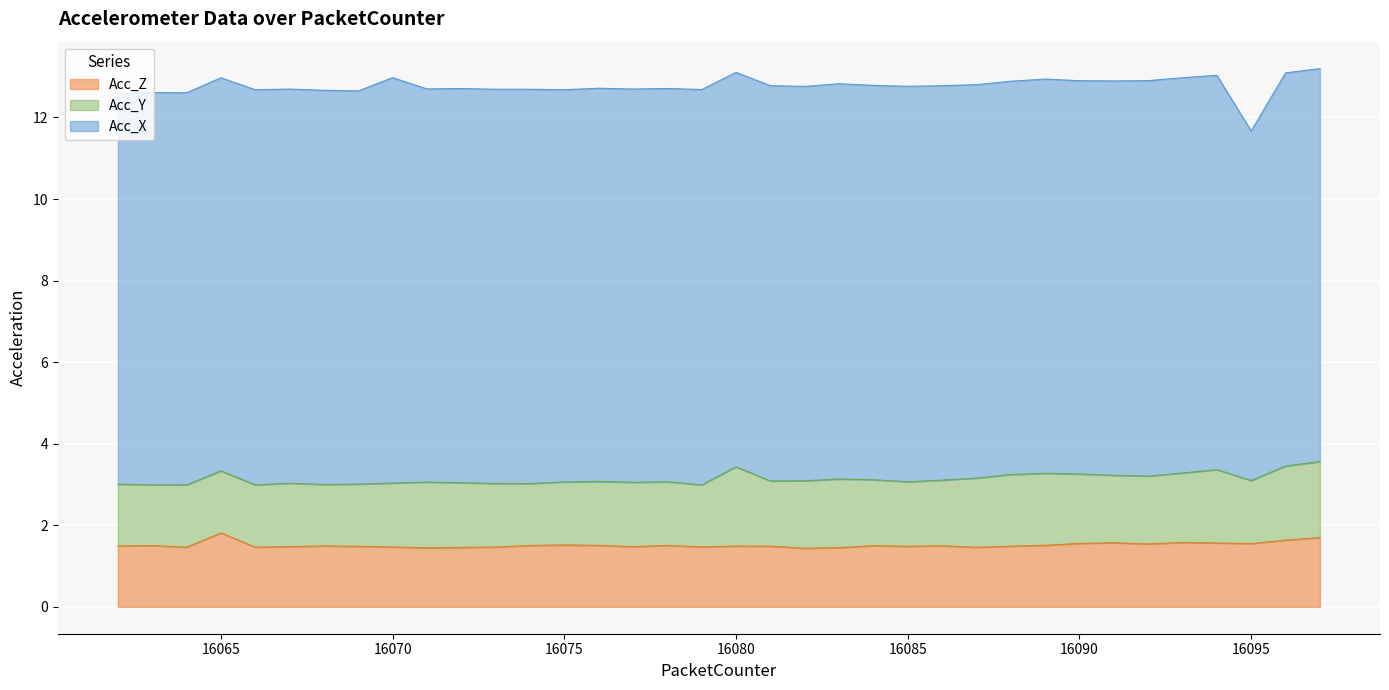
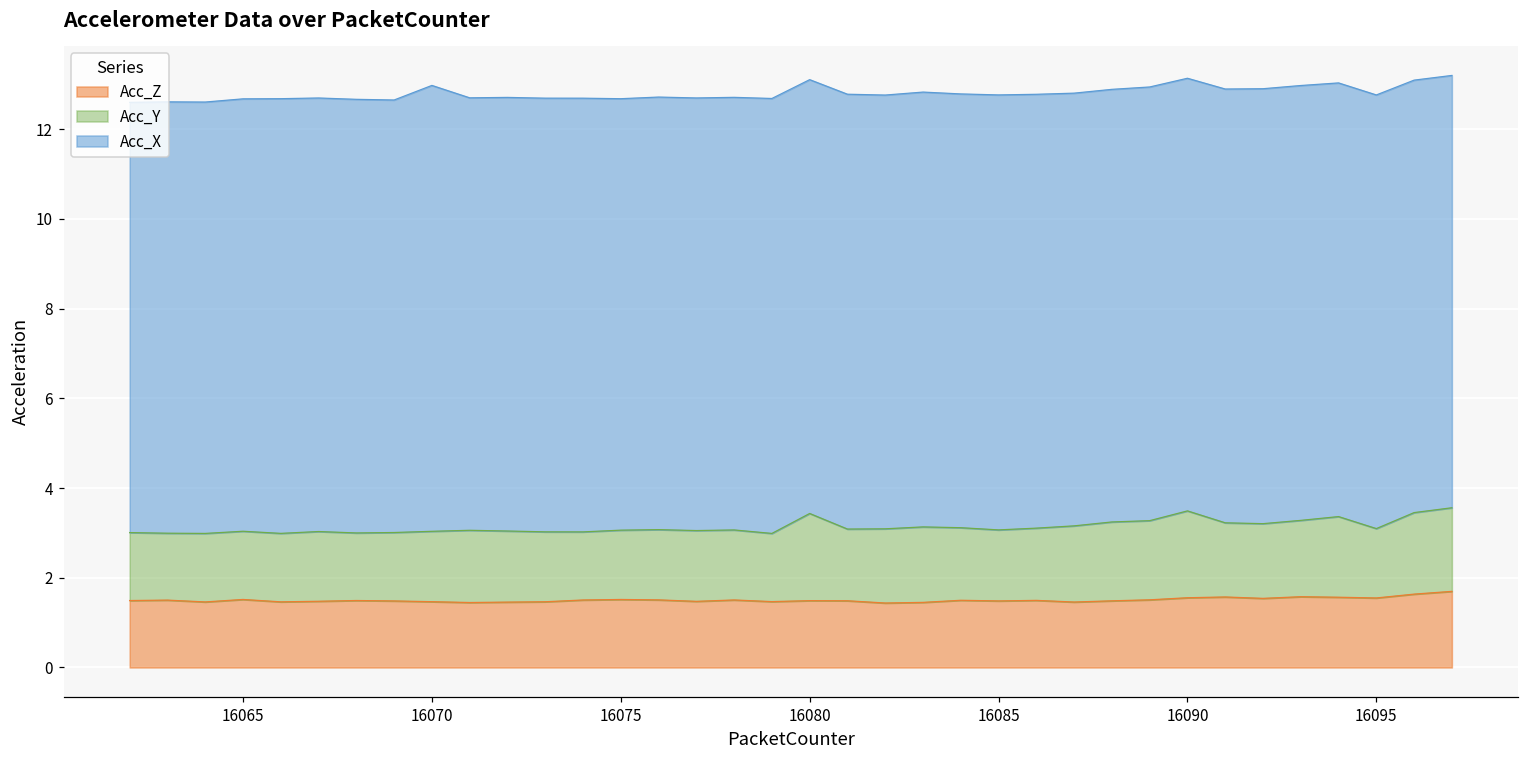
  {
    "Acc_Z": {
-     "16065": 1.8,
+     "16065": 1.5,
      "16070": 1.5,
      "16075": 1.5,
      "16080": 1.5,
      "16085": 1.5,
      "16090": 1.6,
      "16095": 1.6
    },
    "Acc_Y": {
      "16065": 1.5,
      "16070": 1.6,
      "16075": 1.5,
      "16080": 1.9,
      "16085": 1.6,
-     "16090": 1.7,
+     "16090": 1.9,
      "16095": 1.5
    },
    "Acc_X": {
      "16065": 9.6,
      "16070": 9.9,
      "16075": 9.6,
      "16080": 9.7,
      "16085": 9.7,
      "16090": 9.6,
-     "16095": 8.6
+     "16095": 9.7
    }
  }
